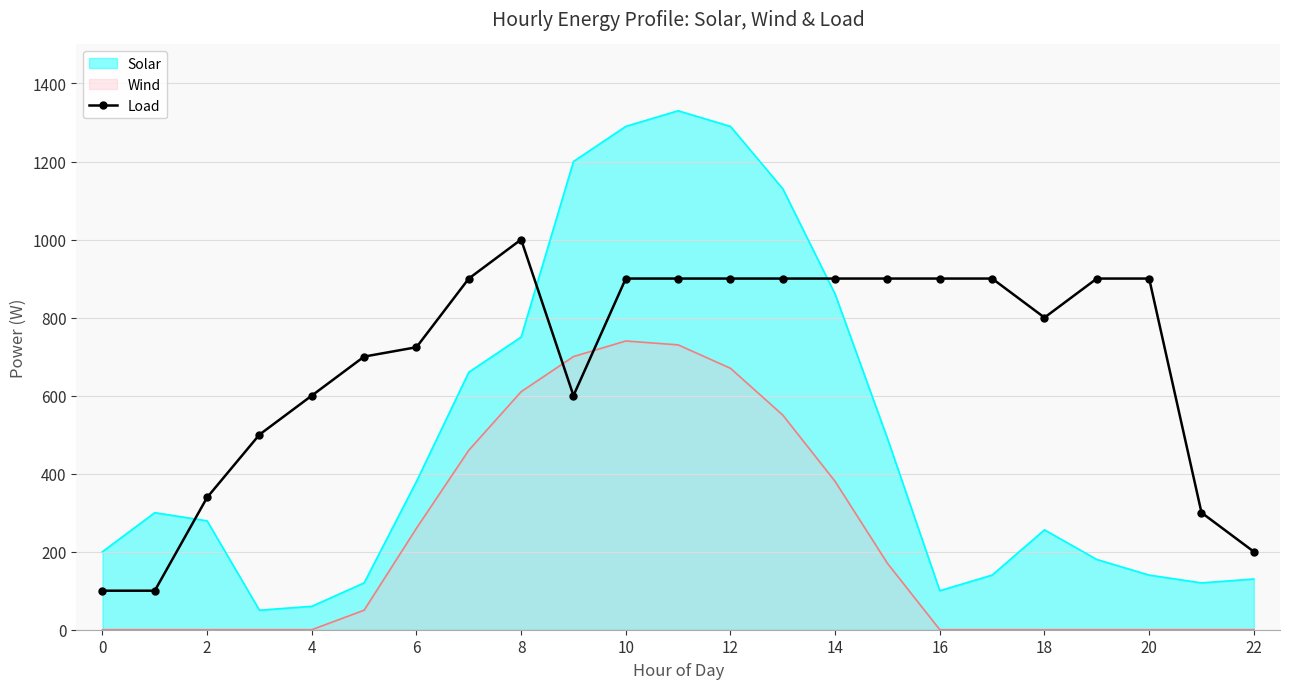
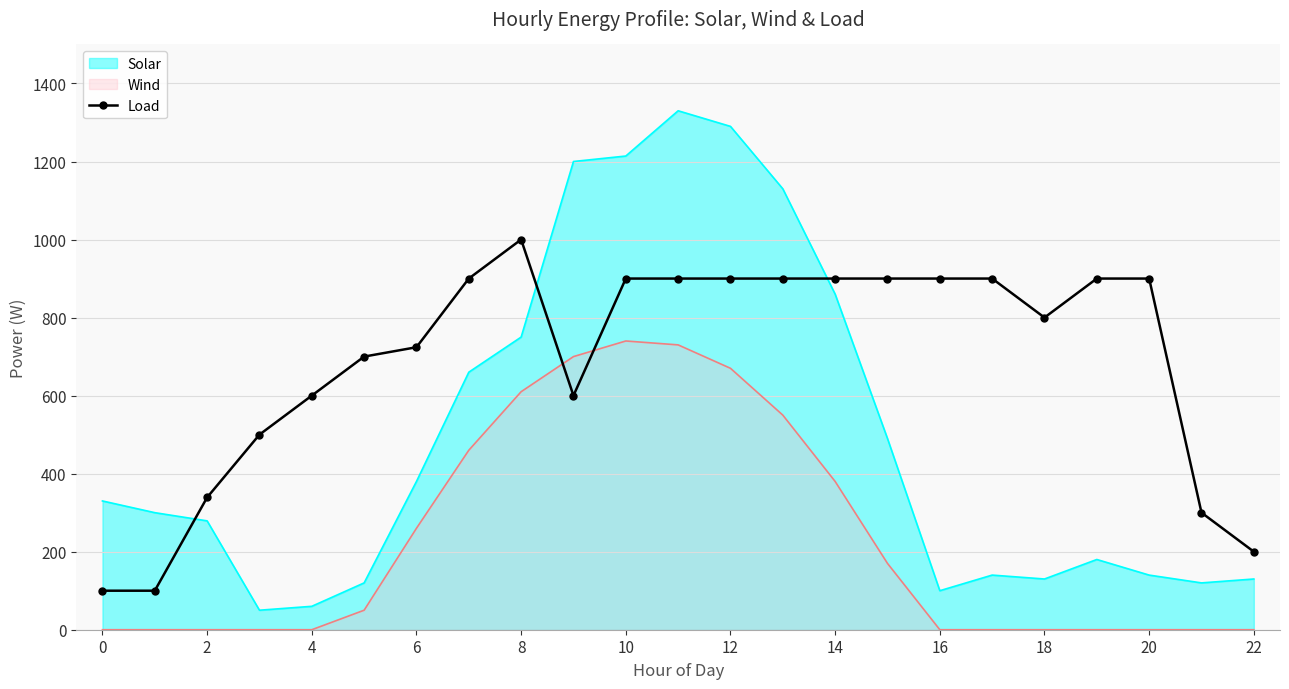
  {
    "Solar": {
-     "0": 200,
+     "0": 330,
      "2": 280,
      "4": 60,
      "6": 380,
      "8": 750,
-     "10": 1290,
+     "10": 1210,
      "12": 1290,
      "14": 860,
      "16": 100,
-     "18": 260,
+     "18": 130,
      "20": 140,
      "22": 130
    },
    "Load": {
      "0": 100,
      "2": 340,
      "4": 600,
      "6": 720,
      "8": 1000,
      "10": 900,
      "12": 900,
      "14": 900,
      "16": 900,
      "18": 800,
      "20": 900,
      "22": 200
    },
    "Wind": {
      "0": 0,
      "2": 0,
      "4": 0,
      "6": 260,
      "8": 610,
      "10": 740,
      "12": 670,
      "14": 380,
      "16": 0,
      "18": 0,
      "20": 0,
      "22": 0
    }
  }
